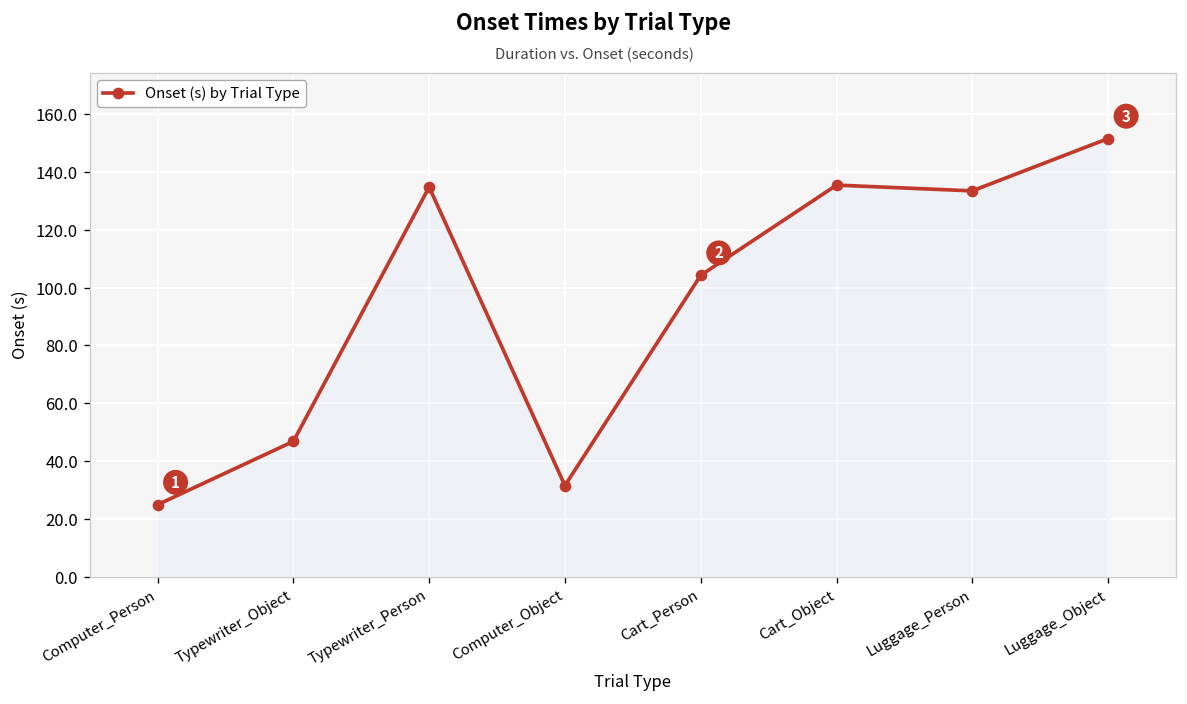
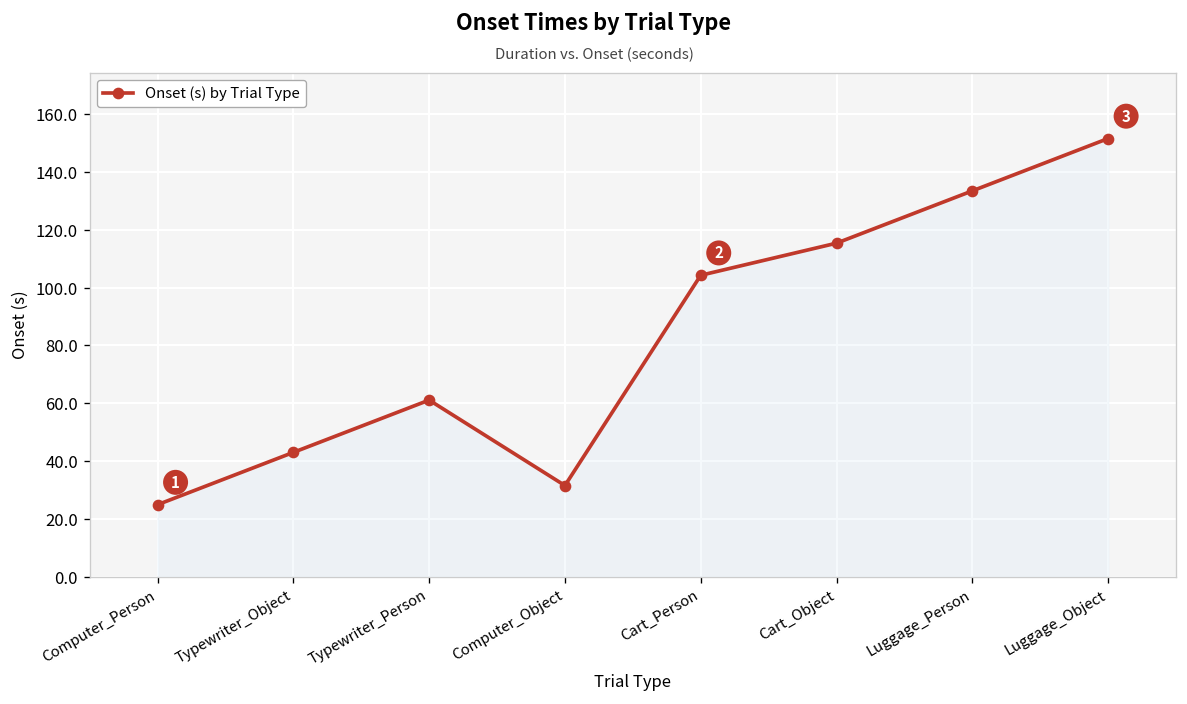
  {
-   "Typewriter_Object": 47,
-   "Typewriter_Person": 135,
+   "Typewriter_Object": 43,
+   "Typewriter_Person": 61,
    "Computer_Object": 32,
-   "Cart_Object": 135,
+   "Cart_Object": 115,
    "Luggage_Person": 133
  }
